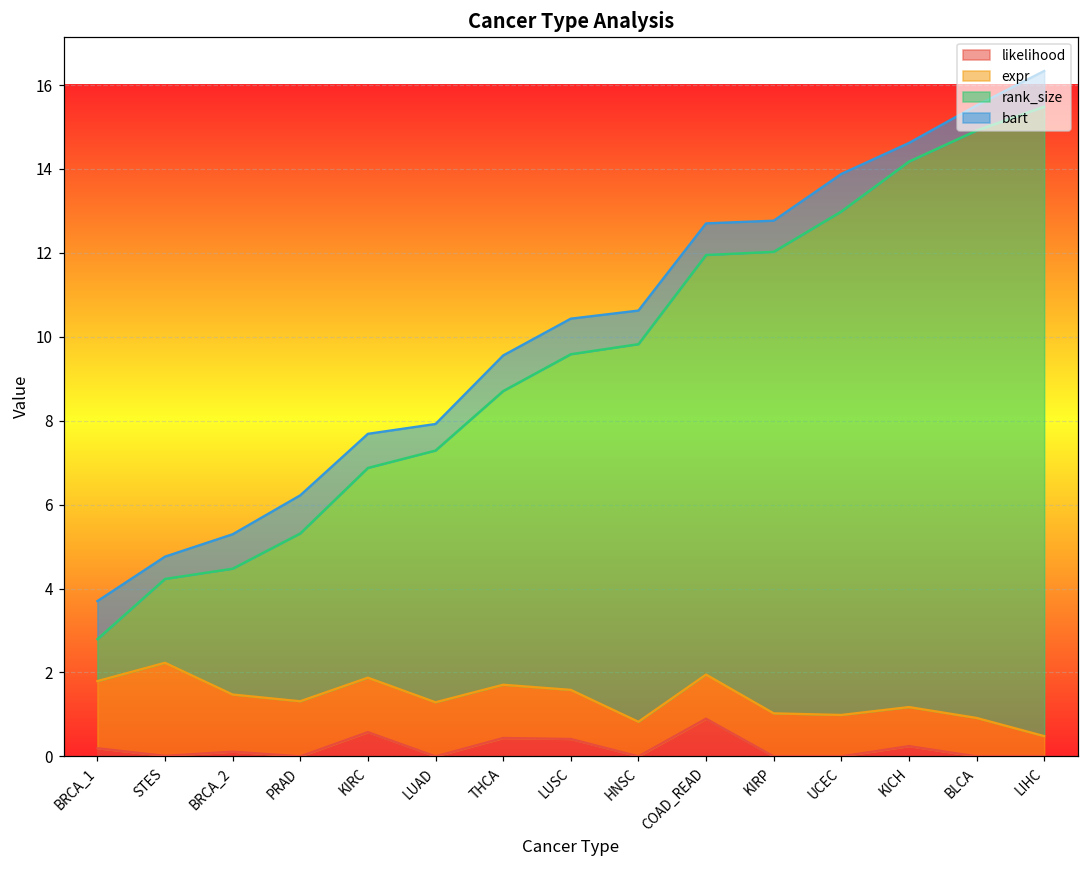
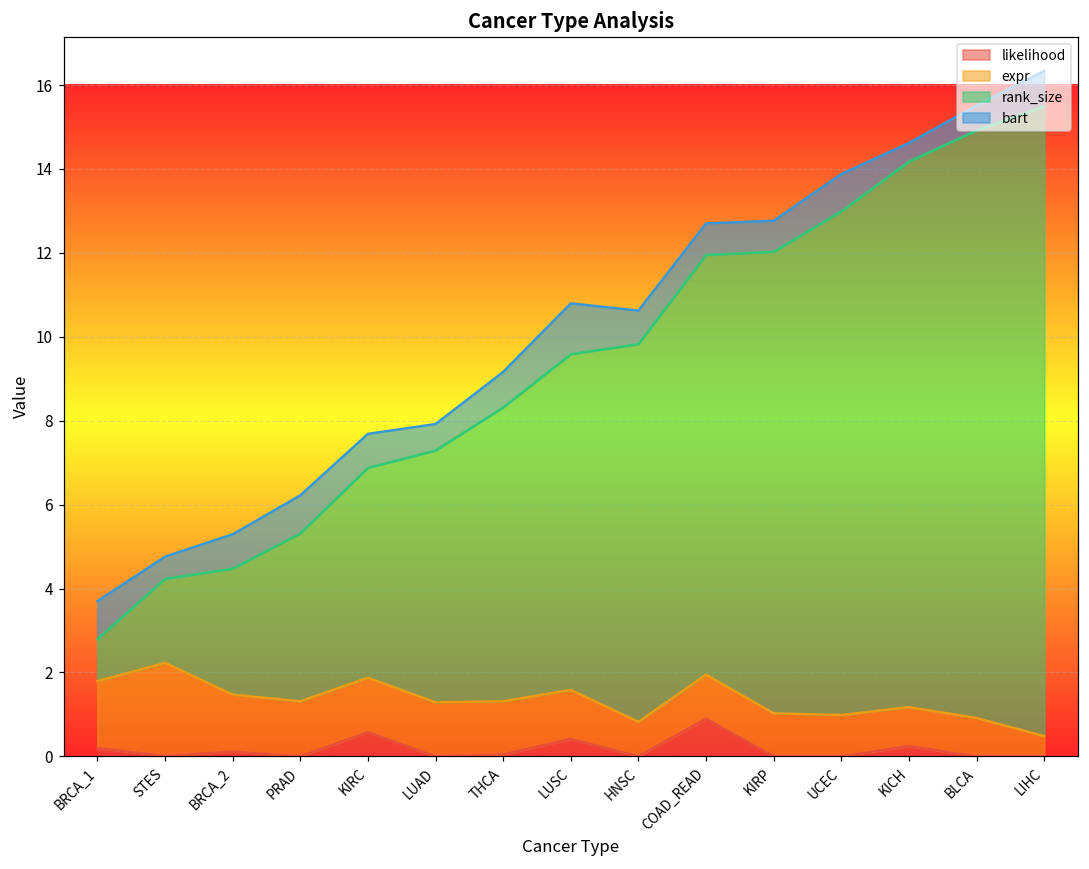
  {
    "likelihood": {
      "BRCA_1": 0.2,
      "STES": 0.0,
      "BRCA_2": 0.1,
      "PRAD": 0.0,
      "KIRC": 0.6,
      "LUAD": 0.0,
-     "THCA": 0.4,
+     "THCA": 0.0,
      "LUSC": 0.4,
      "HNSC": 0.0,
      "COAD_READ": 0.9,
      "KIRP": 0.0,
      "UCEC": 0.0,
      "KICH": 0.2,
      "BLCA": 0.0,
      "LIHC": 0.0
    },
    "expr": {
      "BRCA_1": 1.6,
      "STES": 2.2,
      "BRCA_2": 1.4,
      "PRAD": 1.3,
      "KIRC": 1.3,
      "LUAD": 1.3,
      "THCA": 1.3,
      "LUSC": 1.2,
      "HNSC": 0.8,
      "COAD_READ": 1.1,
      "KIRP": 1.0,
      "UCEC": 1.0,
      "KICH": 0.9,
      "BLCA": 0.9,
      "LIHC": 0.5
    },
    "rank_size": {
      "BRCA_1": 1.0,
      "STES": 2.0,
      "BRCA_2": 3.0,
      "PRAD": 4.0,
      "KIRC": 5.0,
      "LUAD": 6.0,
      "THCA": 7.0,
      "LUSC": 8.0,
      "HNSC": 9.0,
      "COAD_READ": 10.0,
      "KIRP": 11.0,
      "UCEC": 12.0,
      "KICH": 13.0
    },
    "bart": {
      "BRCA_1": 0.9,
      "STES": 0.5,
      "BRCA_2": 0.8,
      "PRAD": 0.9,
      "KIRC": 0.8,
      "LUAD": 0.6,
      "THCA": 0.8,
-     "LUSC": 0.8,
+     "LUSC": 1.2,
      "HNSC": 0.8,
      "COAD_READ": 0.8,
      "KIRP": 0.7,
      "UCEC": 0.9,
      "KICH": 0.4
    }
  }
